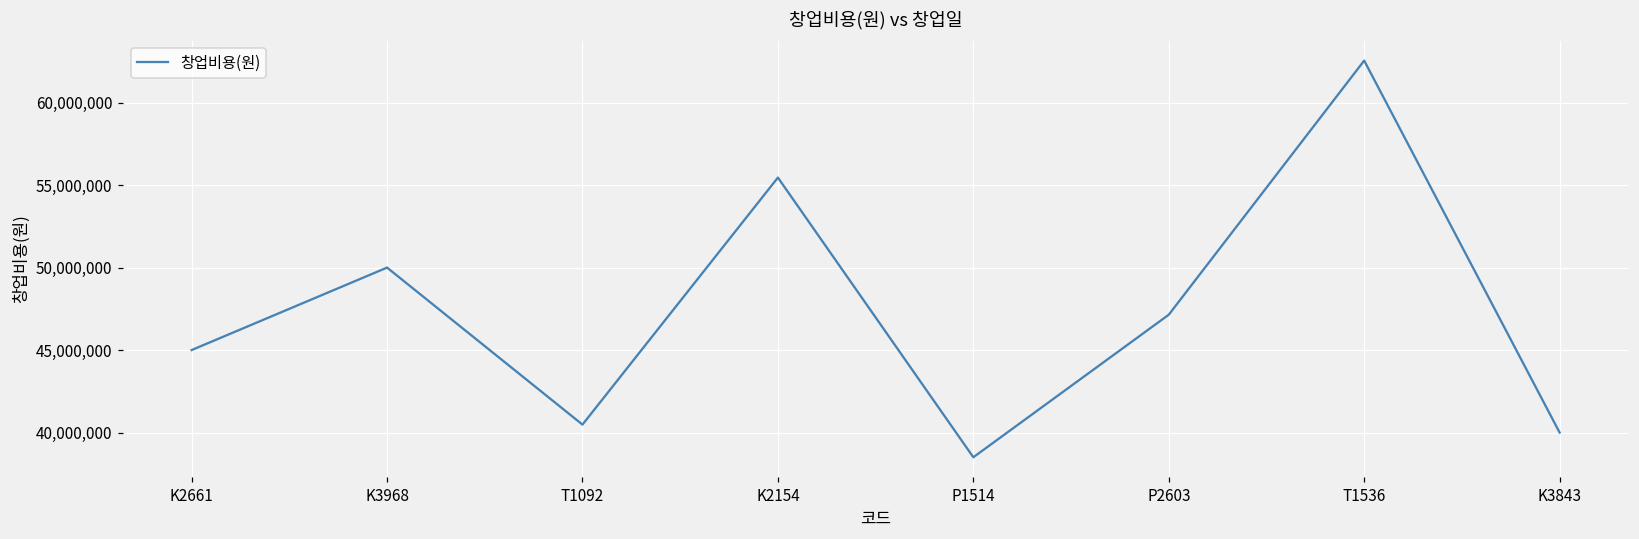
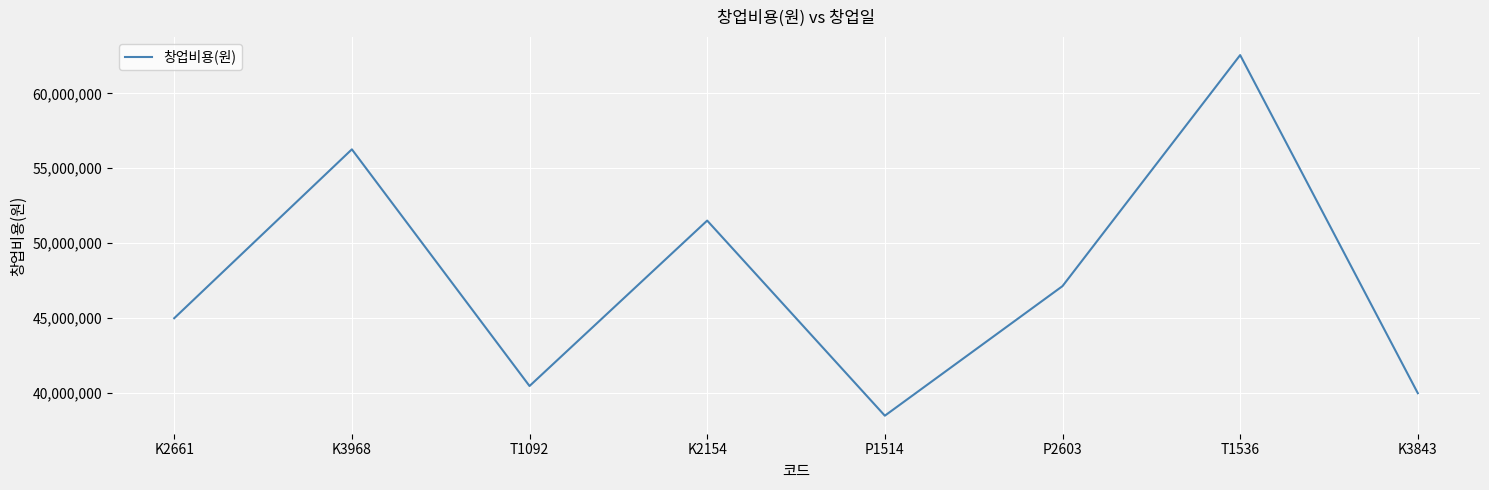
  {
    "K2661": "45,000,000",
-   "K3968": "50,000,000",
+   "K3968": "56,300,000",
    "T1092": "40,500,000",
-   "K2154": "55,500,000",
+   "K2154": "51,500,000",
    "P1514": "38,500,000",
    "P2603": "47,100,000",
    "T1536": "62,600,000",
    "K3843": "40,000,000"
  }
